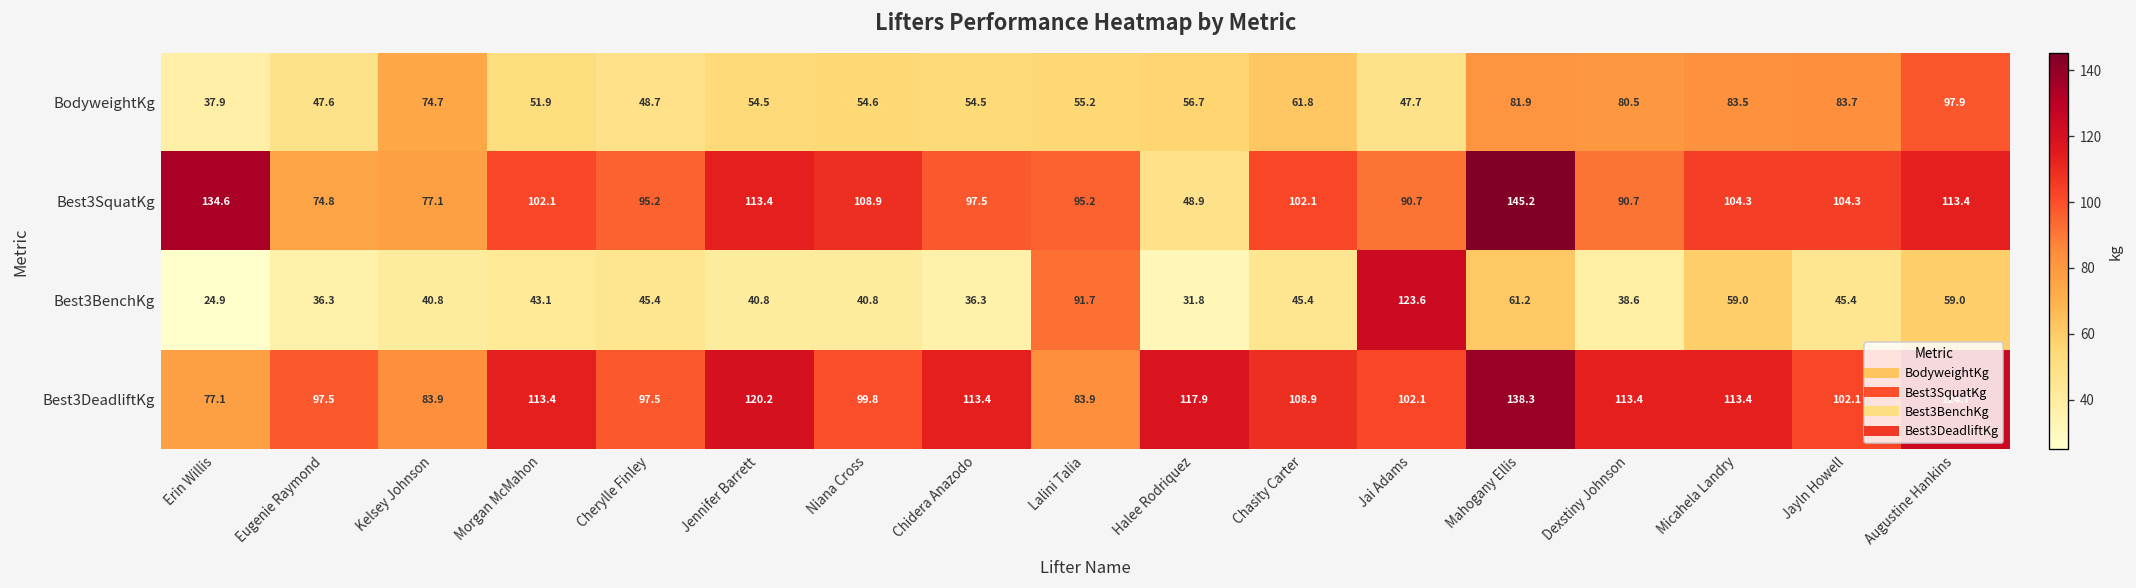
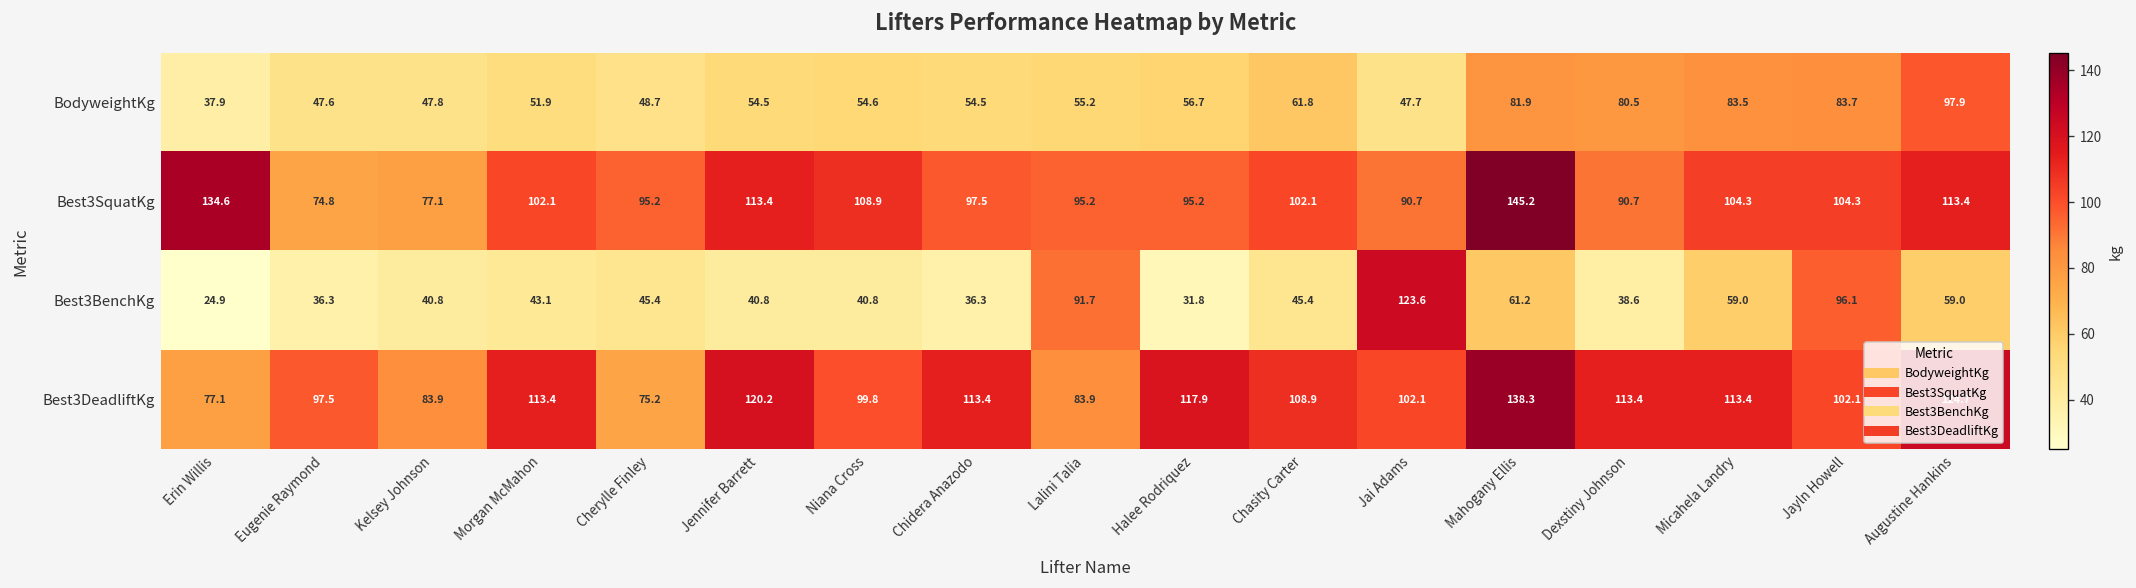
  {
    "BodyweightKg": {
      "Erin Willis": 37.9,
      "Eugenie Raymond": 47.6,
-     "Kelsey Johnson": 74.7,
+     "Kelsey Johnson": 47.8,
      "Morgan McMahon": 51.9,
      "Cherylle Finley": 48.7,
      "Jennifer Barrett": 54.5,
      "Niana Cross": 54.6,
      "Chidera Anazodo": 54.5,
      "Lalini Talia": 55.2,
      "Halee Rodriquez": 56.7,
      "Chasity Carter": 61.8,
      "Jai Adams": 47.7,
      "Mahogany Ellis": 81.9,
      "Dexstiny Johnson": 80.5,
      "Micahela Landry": 83.5,
      "Jayln Howell": 83.7,
      "Augustine Hankins": 97.9
    },
    "Best3SquatKg": {
      "Erin Willis": 134.6,
      "Eugenie Raymond": 74.8,
      "Kelsey Johnson": 77.1,
      "Morgan McMahon": 102.1,
      "Cherylle Finley": 95.2,
      "Jennifer Barrett": 113.4,
      "Niana Cross": 108.9,
      "Chidera Anazodo": 97.5,
      "Lalini Talia": 95.2,
-     "Halee Rodriquez": 48.9,
+     "Halee Rodriquez": 95.2,
      "Chasity Carter": 102.1,
      "Jai Adams": 90.7,
      "Mahogany Ellis": 145.2,
      "Dexstiny Johnson": 90.7,
      "Micahela Landry": 104.3,
      "Jayln Howell": 104.3,
      "Augustine Hankins": 113.4
    },
    "Best3BenchKg": {
      "Erin Willis": 24.9,
      "Eugenie Raymond": 36.3,
      "Kelsey Johnson": 40.8,
      "Morgan McMahon": 43.1,
      "Cherylle Finley": 45.4,
      "Jennifer Barrett": 40.8,
      "Niana Cross": 40.8,
      "Chidera Anazodo": 36.3,
      "Lalini Talia": 91.7,
      "Halee Rodriquez": 31.8,
      "Chasity Carter": 45.4,
      "Jai Adams": 123.6,
      "Mahogany Ellis": 61.2,
      "Dexstiny Johnson": 38.6,
      "Micahela Landry": 59.0,
-     "Jayln Howell": 45.4,
+     "Jayln Howell": 96.1,
      "Augustine Hankins": 59.0
    },
    "Best3DeadliftKg": {
      "Erin Willis": 77.1,
      "Eugenie Raymond": 97.5,
      "Kelsey Johnson": 83.9,
      "Morgan McMahon": 113.4,
-     "Cherylle Finley": 97.5,
+     "Cherylle Finley": 75.2,
      "Jennifer Barrett": 120.2,
      "Niana Cross": 99.8,
      "Chidera Anazodo": 113.4,
      "Lalini Talia": 83.9,
      "Halee Rodriquez": 117.9,
      "Chasity Carter": 108.9,
      "Jai Adams": 102.1,
      "Mahogany Ellis": 138.3,
      "Dexstiny Johnson": 113.4,
      "Micahela Landry": 113.4,
      "Jayln Howell": 102.1
    }
  }
